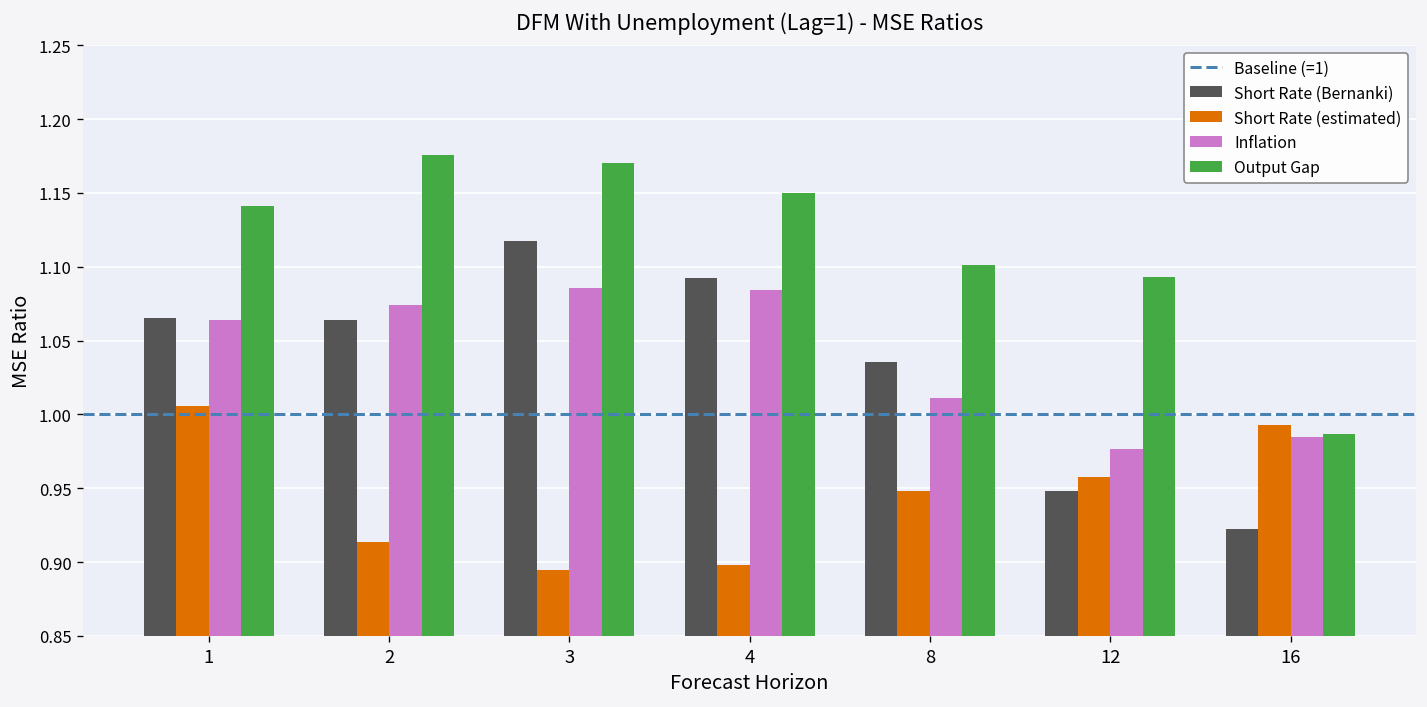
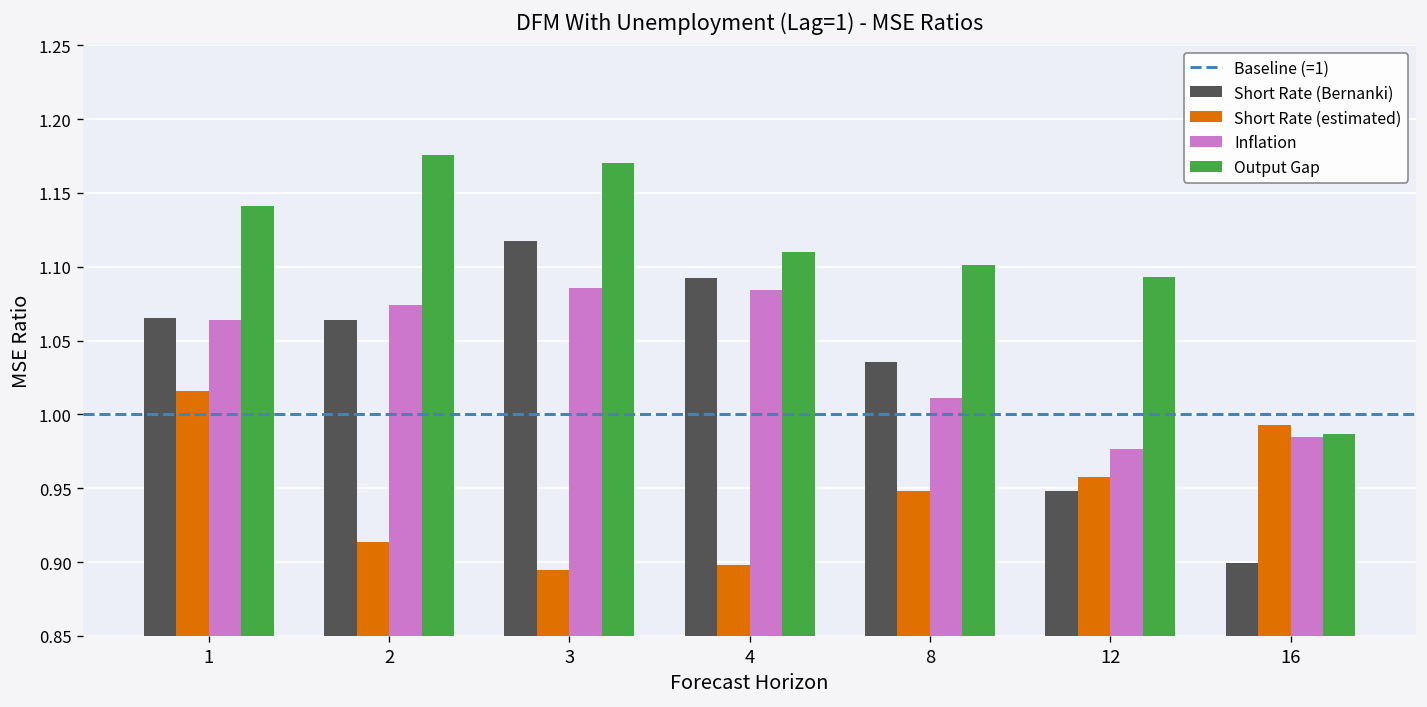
  {
    "Short Rate (Bernanki)": {
      "1": 1.065,
      "2": 1.064,
      "3": 1.118,
      "4": 1.092,
      "8": 1.035,
      "12": 0.948,
-     "16": 0.922
+     "16": 0.899
    },
    "Short Rate (estimated)": {
-     "1": 1.006,
+     "1": 1.016,
      "2": 0.913,
      "3": 0.895,
      "4": 0.898,
      "8": 0.948,
      "12": 0.958,
      "16": 0.993
    },
    "Inflation": {
      "1": 1.064,
      "2": 1.074,
      "3": 1.086,
      "4": 1.085,
      "8": 1.011,
      "12": 0.977,
      "16": 0.985
    },
    "Output Gap": {
      "1": 1.14,
      "2": 1.176,
      "3": 1.17,
-     "4": 1.15,
+     "4": 1.11,
      "8": 1.10,
      "12": 1.093,
      "16": 0.987
    }
  }
